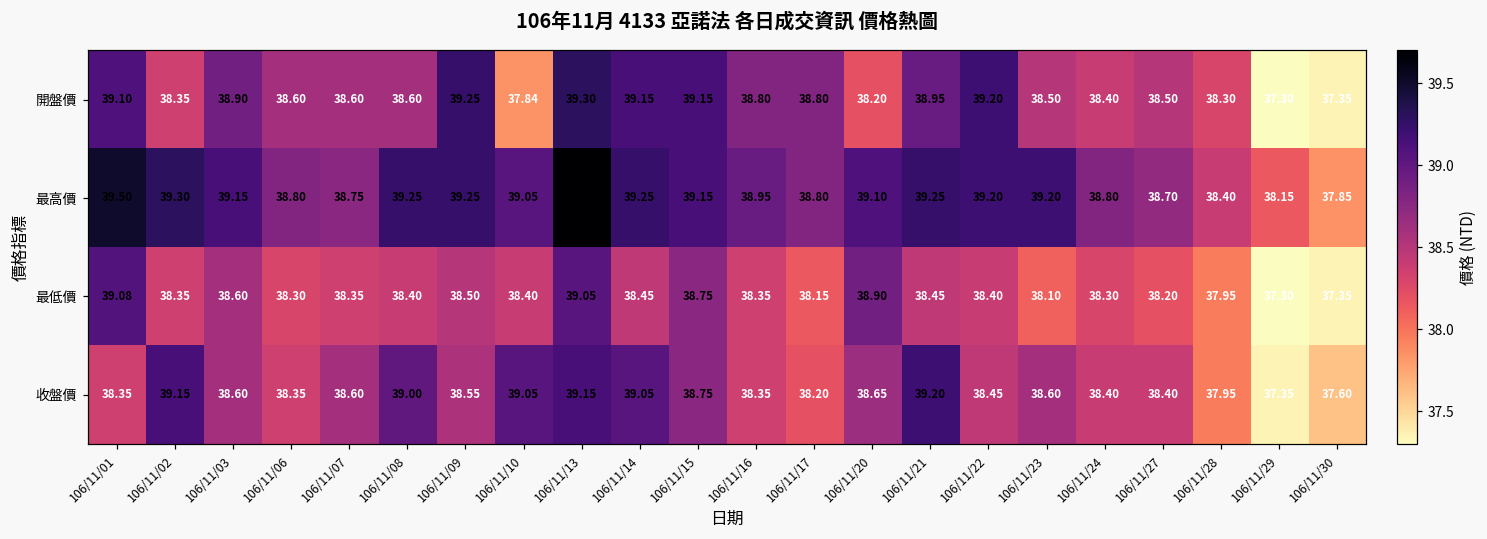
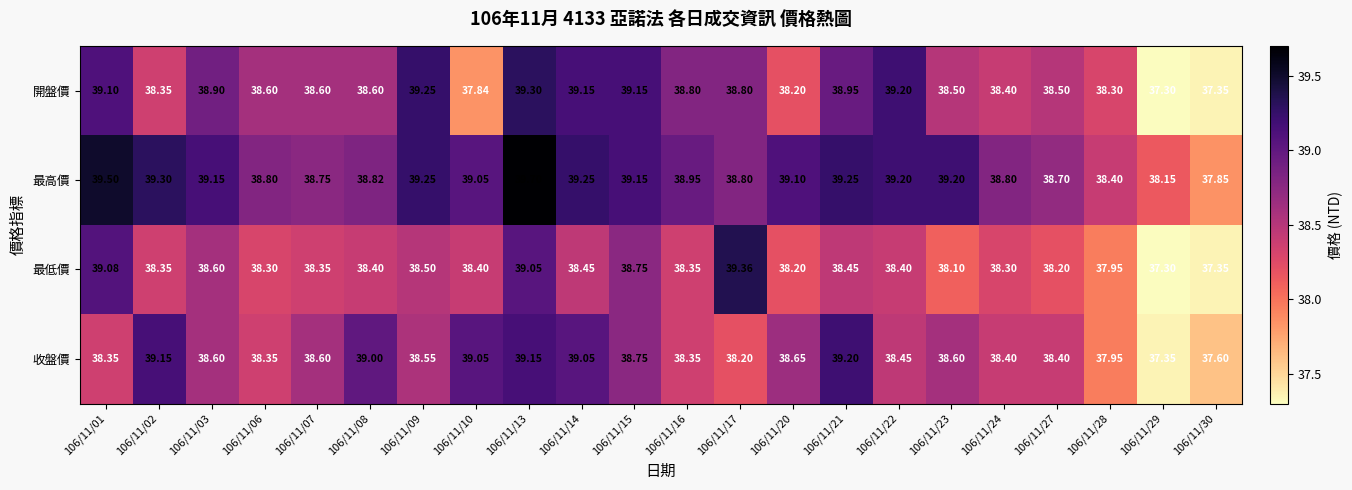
  {
    "開盤價": {
      "106/11/01": 39.10,
      "106/11/02": 38.35,
      "106/11/03": 38.90,
      "106/11/06": 38.60,
      "106/11/07": 38.60,
      "106/11/08": 38.60,
      "106/11/09": 39.25,
      "106/11/10": 37.84,
      "106/11/13": 39.30,
      "106/11/14": 39.15,
      "106/11/15": 39.15,
      "106/11/16": 38.80,
      "106/11/17": 38.80,
      "106/11/20": 38.20,
      "106/11/21": 38.95,
      "106/11/22": 39.20,
      "106/11/23": 38.50,
      "106/11/24": 38.40,
      "106/11/27": 38.50,
      "106/11/28": 38.30,
      "106/11/29": 37.30,
      "106/11/30": 37.35
    },
    "最高價": {
      "106/11/02": 39.30,
      "106/11/03": 39.15,
      "106/11/06": 38.80,
      "106/11/07": 38.75,
-     "106/11/08": 39.25,
+     "106/11/08": 38.82,
      "106/11/09": 39.25,
      "106/11/10": 39.05,
      "106/11/14": 39.25,
      "106/11/15": 39.15,
      "106/11/16": 38.95,
      "106/11/17": 38.80,
      "106/11/20": 39.10,
      "106/11/21": 39.25,
      "106/11/22": 39.20,
      "106/11/23": 39.20,
      "106/11/24": 38.80,
      "106/11/27": 38.70,
      "106/11/28": 38.40,
      "106/11/29": 38.15,
      "106/11/30": 37.85
    },
    "最低價": {
      "106/11/01": 39.08,
      "106/11/02": 38.35,
      "106/11/03": 38.60,
      "106/11/06": 38.30,
      "106/11/07": 38.35,
      "106/11/08": 38.40,
      "106/11/09": 38.50,
      "106/11/10": 38.40,
      "106/11/13": 39.05,
      "106/11/14": 38.45,
      "106/11/15": 38.75,
      "106/11/16": 38.35,
-     "106/11/17": 38.15,
-     "106/11/20": 38.90,
+     "106/11/17": 39.36,
+     "106/11/20": 38.20,
      "106/11/21": 38.45,
      "106/11/22": 38.40,
      "106/11/23": 38.10,
      "106/11/24": 38.30,
      "106/11/27": 38.20,
      "106/11/28": 37.95,
      "106/11/29": 37.30,
      "106/11/30": 37.35
    },
    "收盤價": {
      "106/11/01": 38.35,
      "106/11/02": 39.15,
      "106/11/03": 38.60,
      "106/11/06": 38.35,
      "106/11/07": 38.60,
      "106/11/08": 39.00,
      "106/11/09": 38.55,
      "106/11/10": 39.05,
      "106/11/13": 39.15,
      "106/11/14": 39.05,
      "106/11/15": 38.75,
      "106/11/16": 38.35,
      "106/11/17": 38.20,
      "106/11/20": 38.65,
      "106/11/21": 39.20,
      "106/11/22": 38.45,
      "106/11/23": 38.60,
      "106/11/24": 38.40,
      "106/11/27": 38.40,
      "106/11/28": 37.95,
      "106/11/29": 37.35,
      "106/11/30": 37.60
    }
  }
